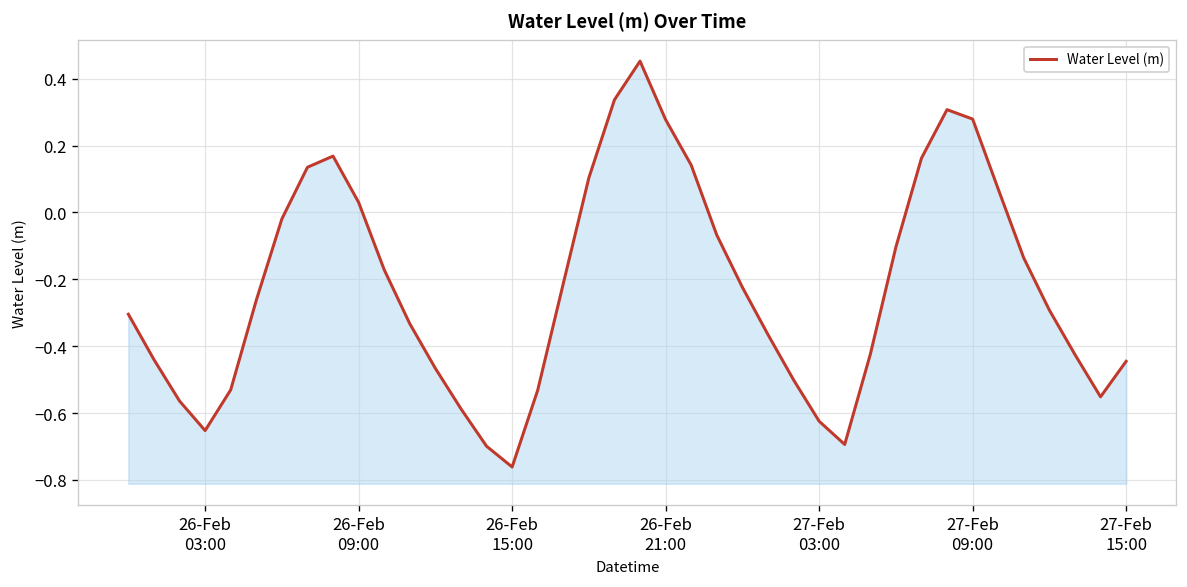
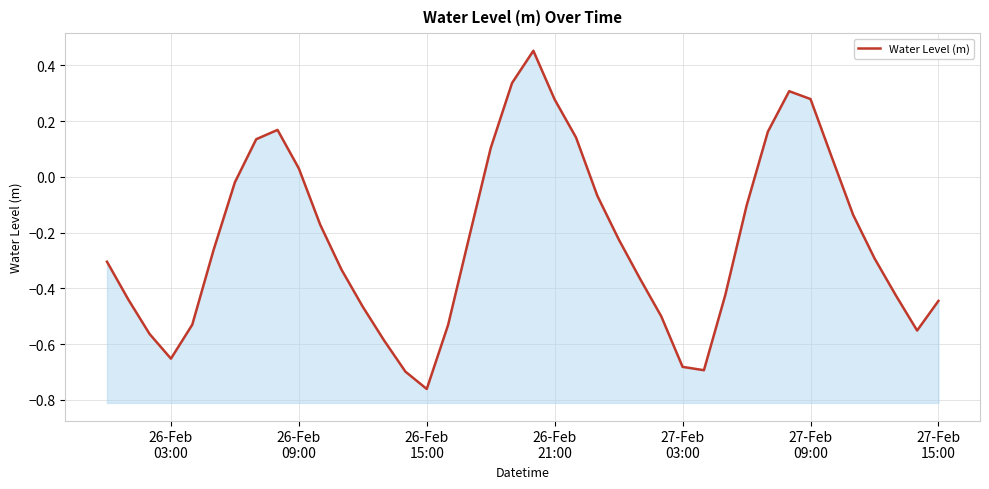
  {
    "26-Feb 03:00": -0.65,
    "26-Feb 09:00": 0.03,
    "26-Feb 15:00": -0.76,
    "26-Feb 21:00": 0.28,
-   "27-Feb 03:00": -0.62,
+   "27-Feb 03:00": -0.68,
    "27-Feb 09:00": 0.28,
    "27-Feb 15:00": -0.45
  }
